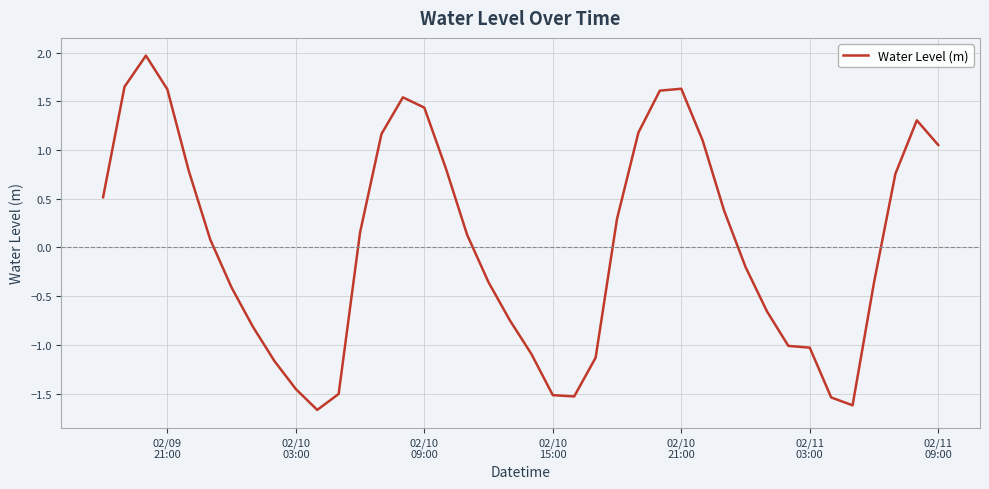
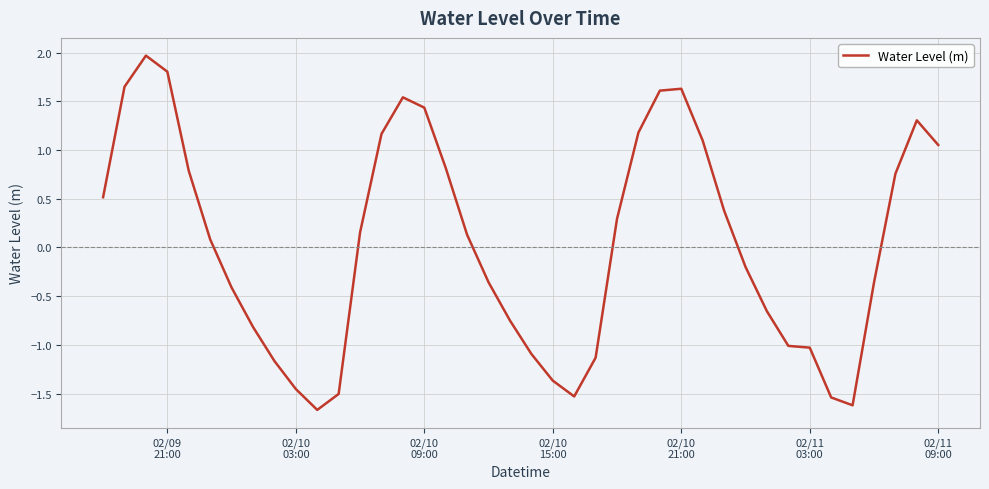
  {
-   "02/09 21:00": 1.6,
+   "02/09 21:00": 1.8,
    "02/10 03:00": -1.5,
    "02/10 09:00": 1.4,
-   "02/10 15:00": -1.5,
+   "02/10 15:00": -1.4,
    "02/10 21:00": 1.6,
    "02/11 03:00": -1.0,
    "02/11 09:00": 1.1
  }
